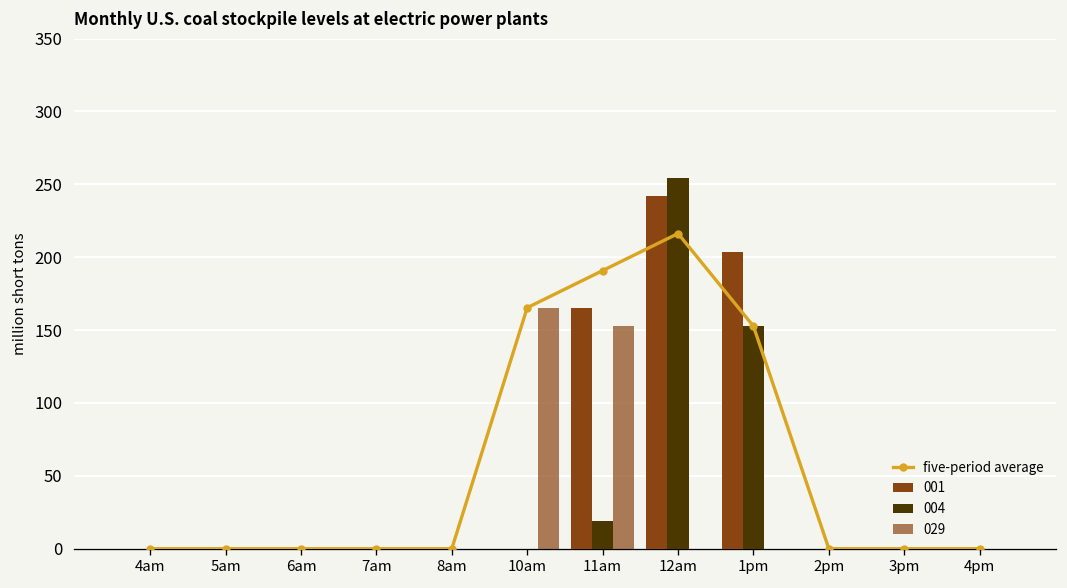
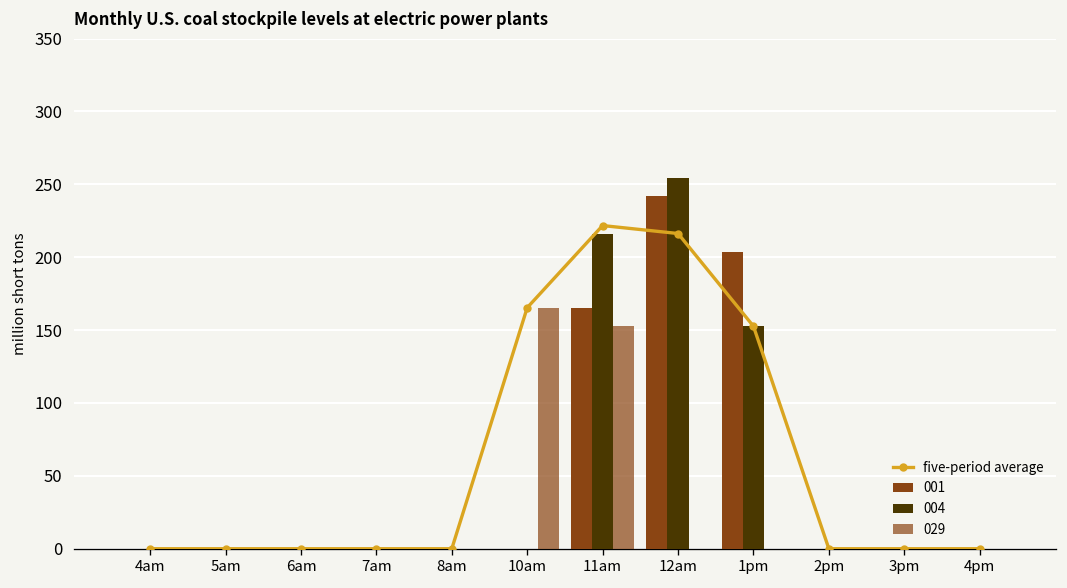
  {
    "five-period average": {
      "4am": 0,
      "5am": 0,
      "6am": 0,
      "7am": 0,
      "8am": 0,
      "10am": 165,
-     "11am": 191,
+     "11am": 222,
      "12am": 216,
      "1pm": 153,
      "2pm": 0,
      "3pm": 0,
      "4pm": 0
    },
    "004": {
      "4am": 0,
      "5am": 0,
      "6am": 0,
      "7am": 0,
      "8am": 0,
      "10am": 0,
-     "11am": 19,
+     "11am": 216,
      "12am": 254,
      "1pm": 153,
      "2pm": 0,
      "3pm": 0,
      "4pm": 0
    }
  }
